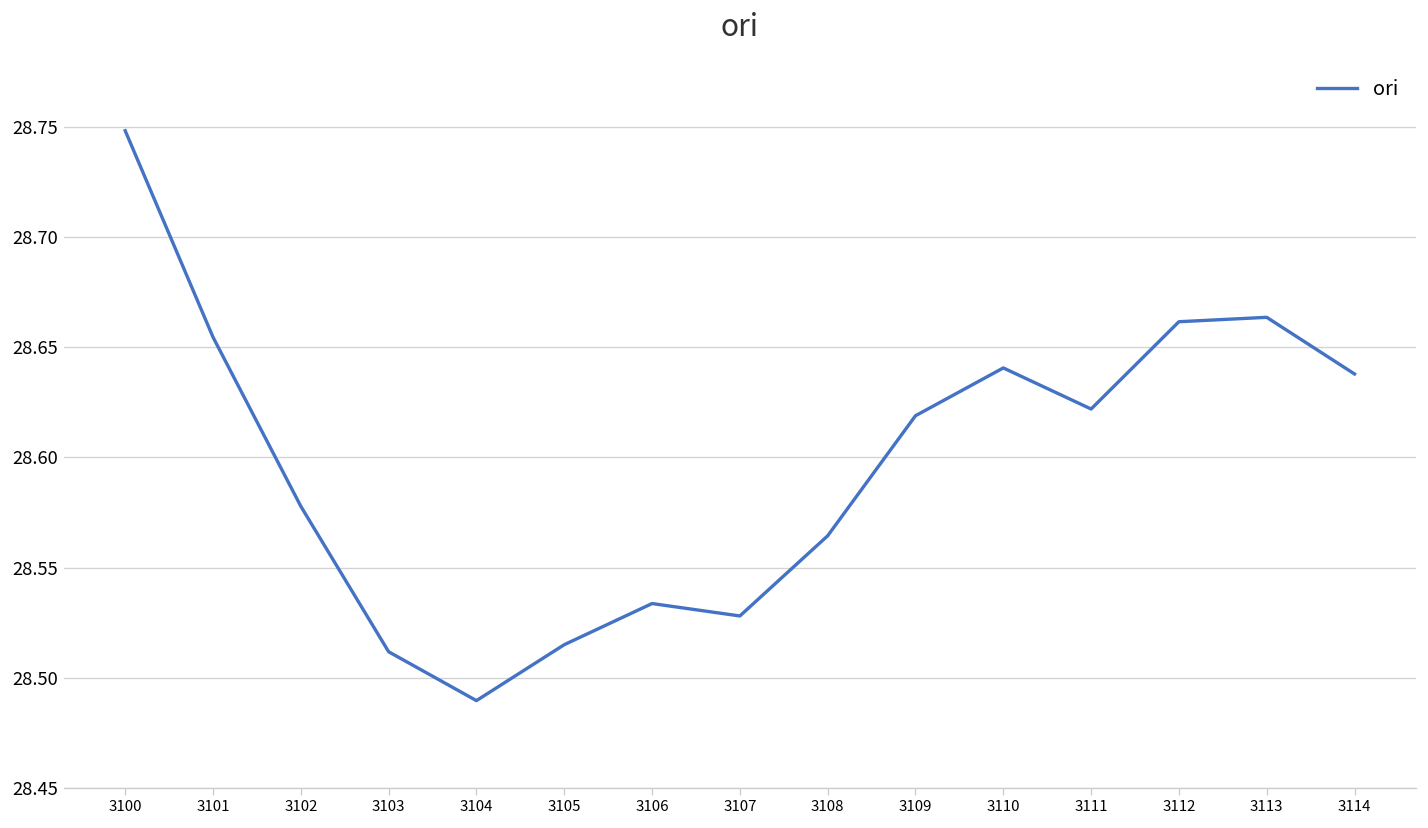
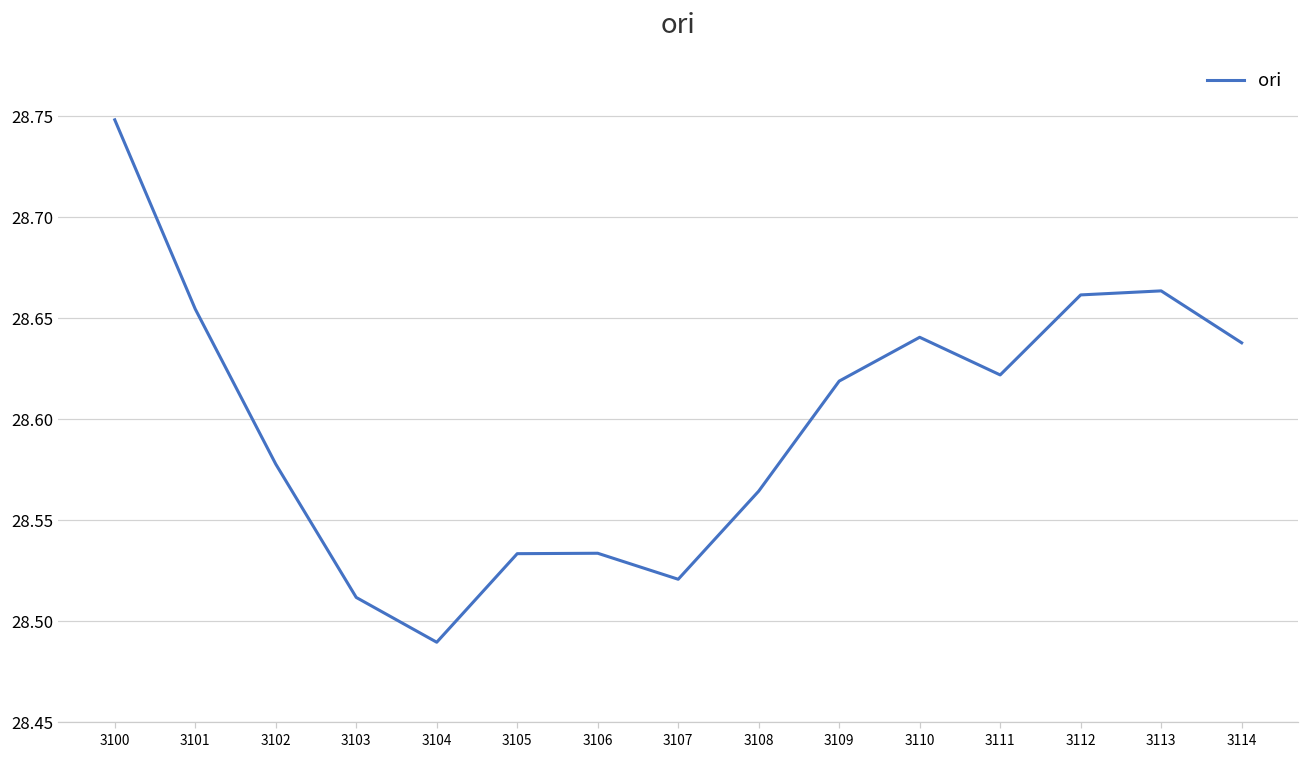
  {
    "3100": 28.748,
    "3101": 28.655,
    "3102": 28.578,
    "3103": 28.512,
    "3104": 28.490,
-   "3105": 28.515,
+   "3105": 28.533,
    "3106": 28.534,
-   "3107": 28.528,
+   "3107": 28.521,
    "3108": 28.564,
    "3109": 28.619,
    "3110": 28.641,
    "3111": 28.622,
    "3112": 28.662,
    "3113": 28.664,
    "3114": 28.638
  }
